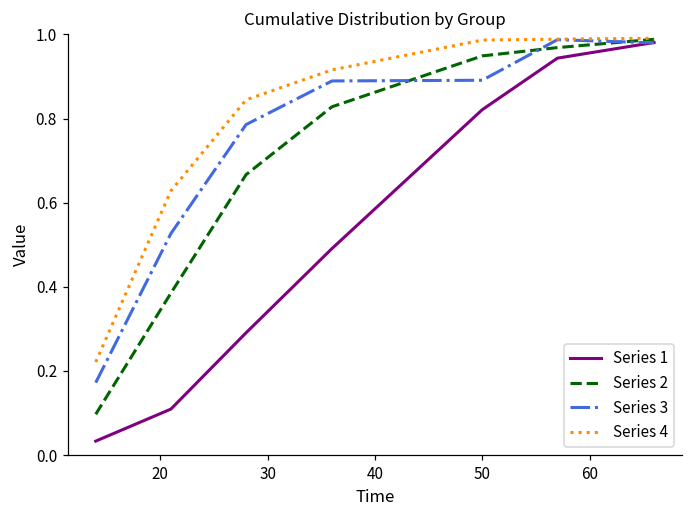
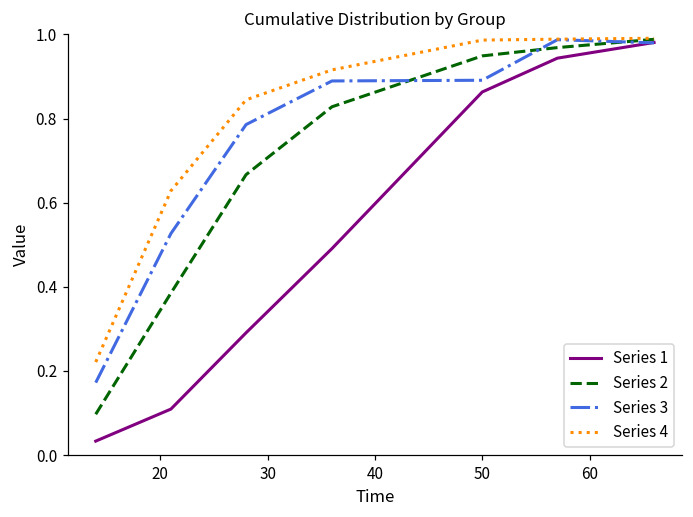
  {
    "Series 1": {
-     "50": 0.82
+     "50": 0.86
    },
    "Series 2": {
      "50": 0.95
    },
    "Series 3": {
      "50": 0.89
    },
    "Series 4": {
      "50": 0.99
    }
  }
